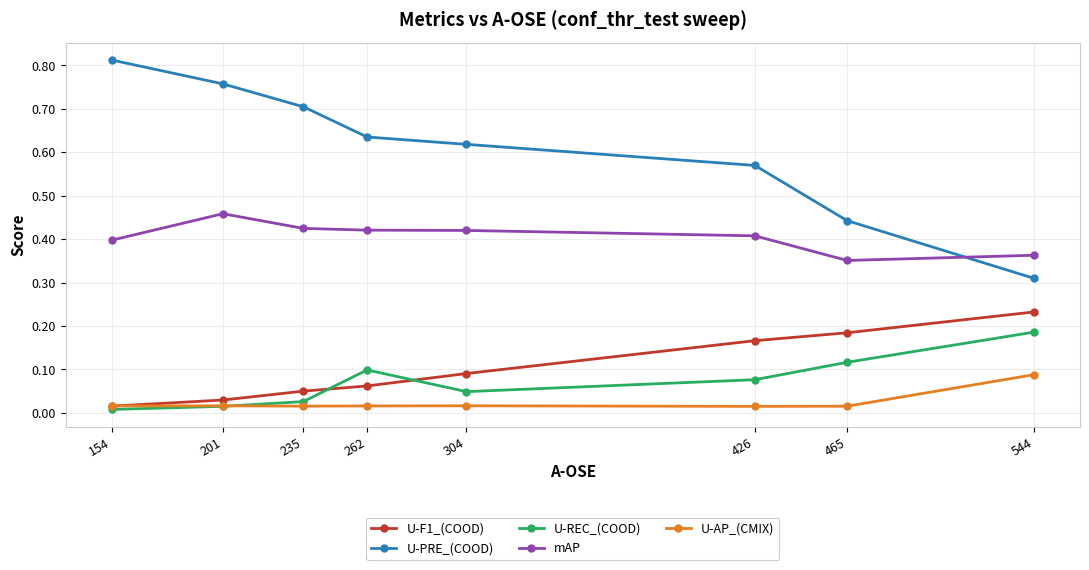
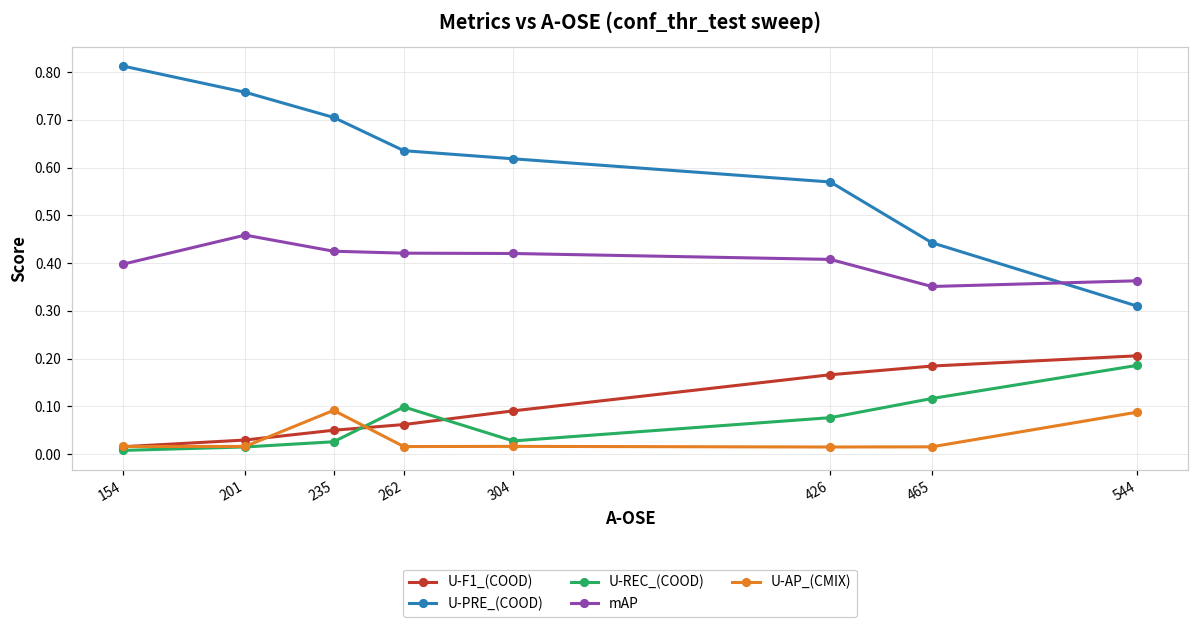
  {
    "U-F1_(COOD)": {
      "201": 0.03,
      "235": 0.05,
      "262": 0.06,
      "304": 0.09,
      "426": 0.17,
      "465": 0.18,
-     "544": 0.23
+     "544": 0.21
    },
    "U-PRE_(COOD)": {
      "154": 0.81,
      "201": 0.76,
      "235": 0.70,
      "262": 0.64,
      "304": 0.62,
      "426": 0.57,
      "465": 0.44,
      "544": 0.31
    },
    "U-REC_(COOD)": {
      "154": 0.01,
      "235": 0.03,
      "262": 0.10,
-     "304": 0.05,
+     "304": 0.03,
      "426": 0.08,
      "465": 0.12,
      "544": 0.19
    },
    "mAP": {
      "154": 0.40,
      "201": 0.46,
      "235": 0.42,
      "262": 0.42,
      "304": 0.42,
      "426": 0.41,
      "465": 0.35,
      "544": 0.36
    },
    "U-AP_(CMIX)": {
-     "235": 0.02,
+     "235": 0.09,
      "262": 0.02,
      "304": 0.02,
      "426": 0.01,
      "465": 0.02,
      "544": 0.09
    }
  }
